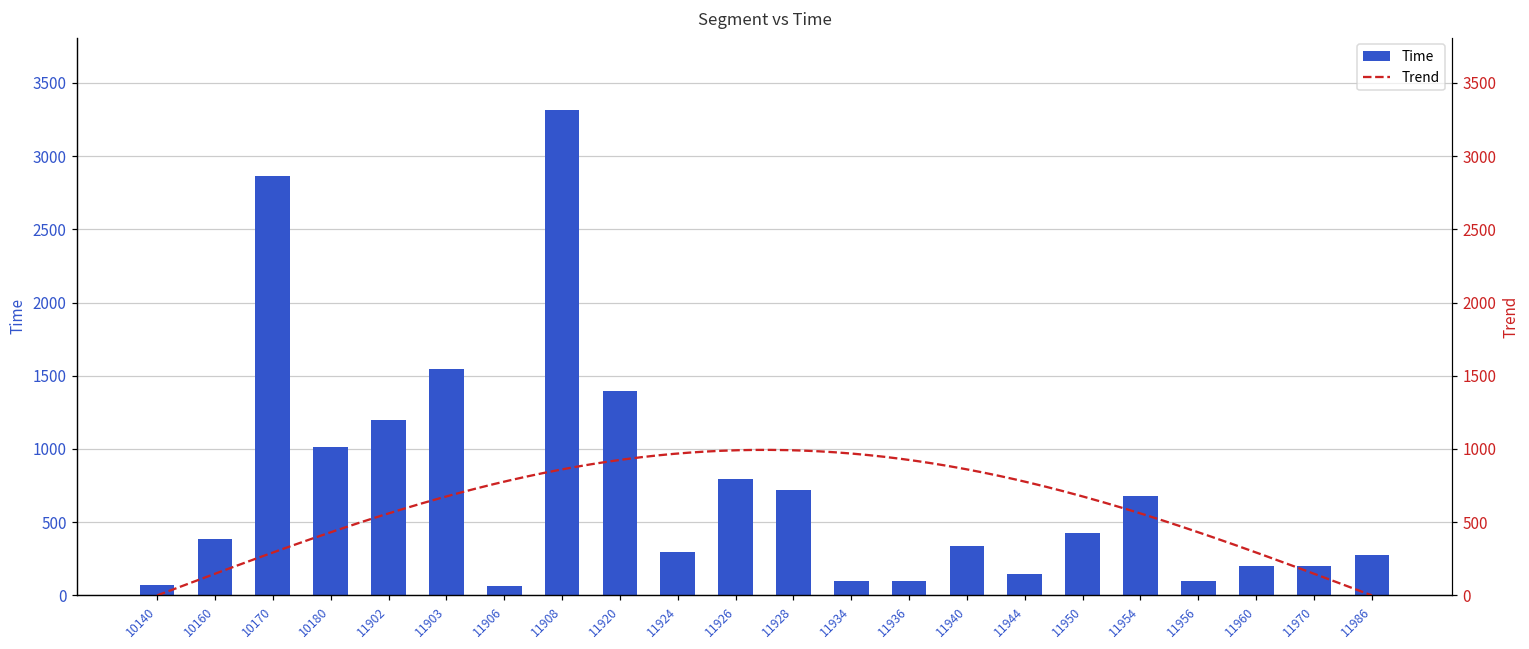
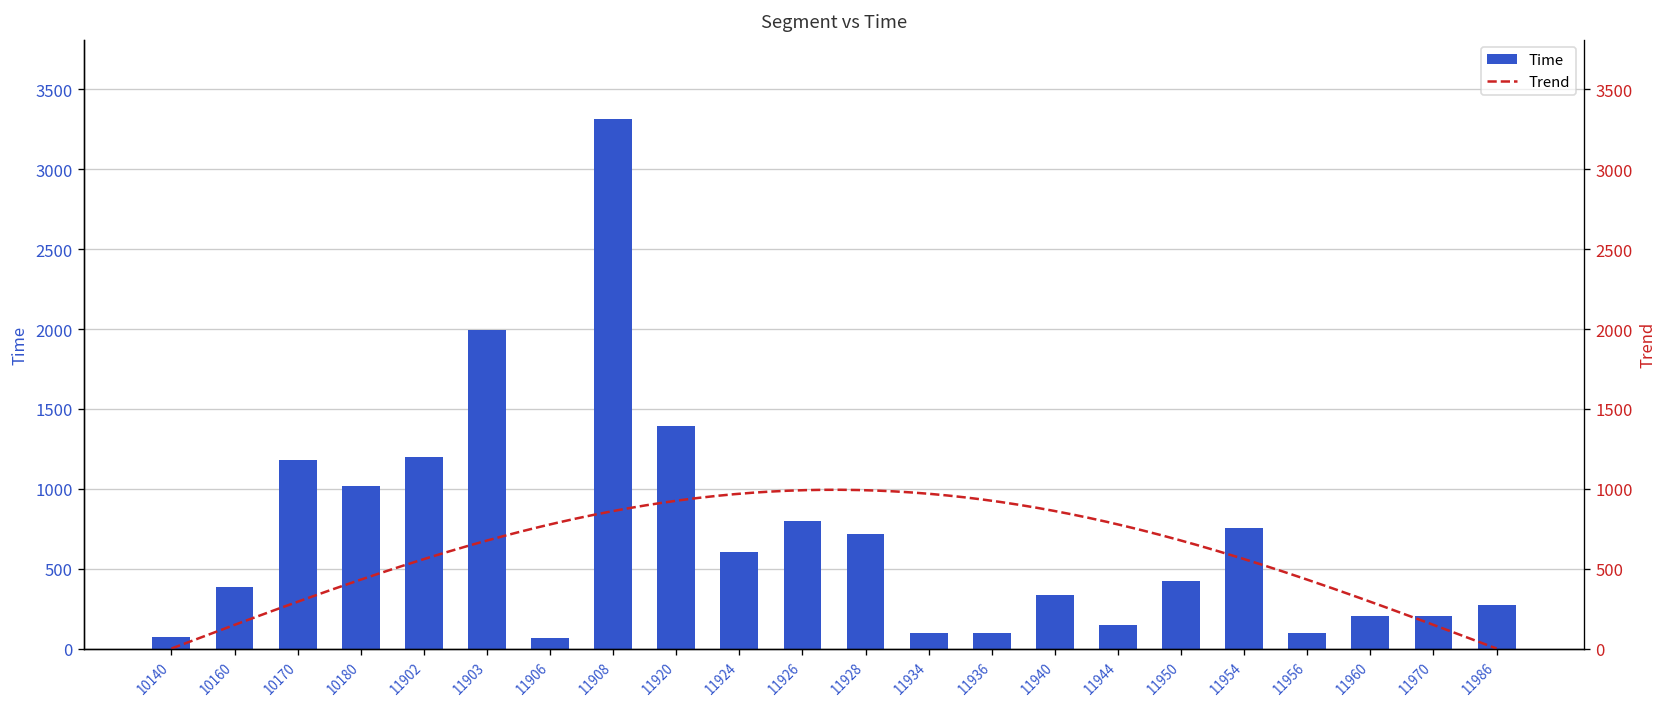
  {
    "Time": {
      "10140": 70,
      "10160": 380,
-     "10170": 2870,
+     "10170": 1180,
      "10180": 1010,
      "11902": 1200,
-     "11903": 1550,
+     "11903": 1990,
      "11906": 70,
      "11908": 3310,
      "11920": 1390,
-     "11924": 290,
+     "11924": 600,
      "11926": 800,
      "11928": 720,
      "11934": 100,
      "11936": 100,
      "11940": 340,
      "11944": 150,
      "11950": 430,
-     "11954": 680,
+     "11954": 760,
      "11956": 100,
      "11960": 200,
      "11970": 200,
      "11986": 270
    },
    "Trend": {
      "10140": 0,
      "11986": 0
    }
  }
